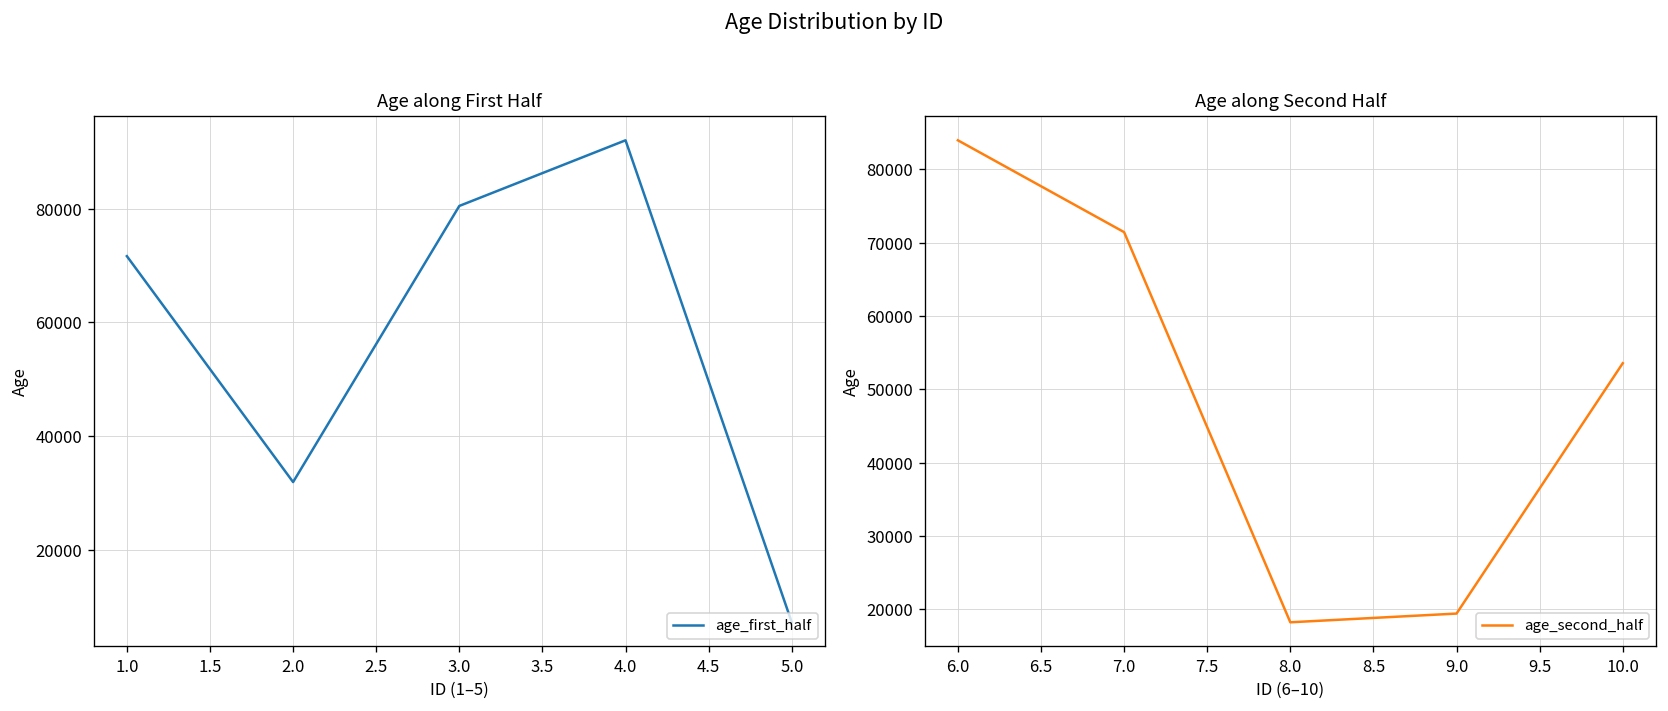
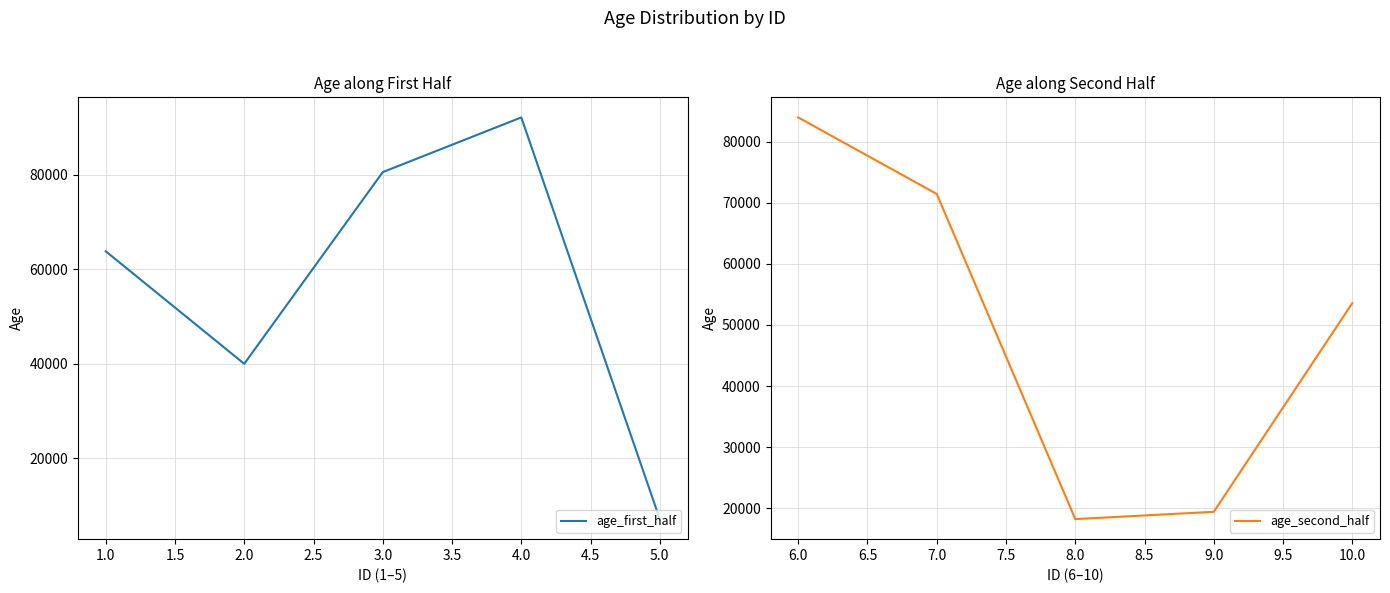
  {
    "Age along First Half": {
-     "1.0": 72000,
-     "2.0": 32000,
+     "1.0": 64000,
+     "2.0": 40000,
      "3.0": 81000,
      "4.0": 92000
    },
    "Age along Second Half": {
      "6.0": 84000,
      "7.0": 71000,
      "8.0": 18000,
      "9.0": 19000,
      "10.0": 54000
    }
  }
